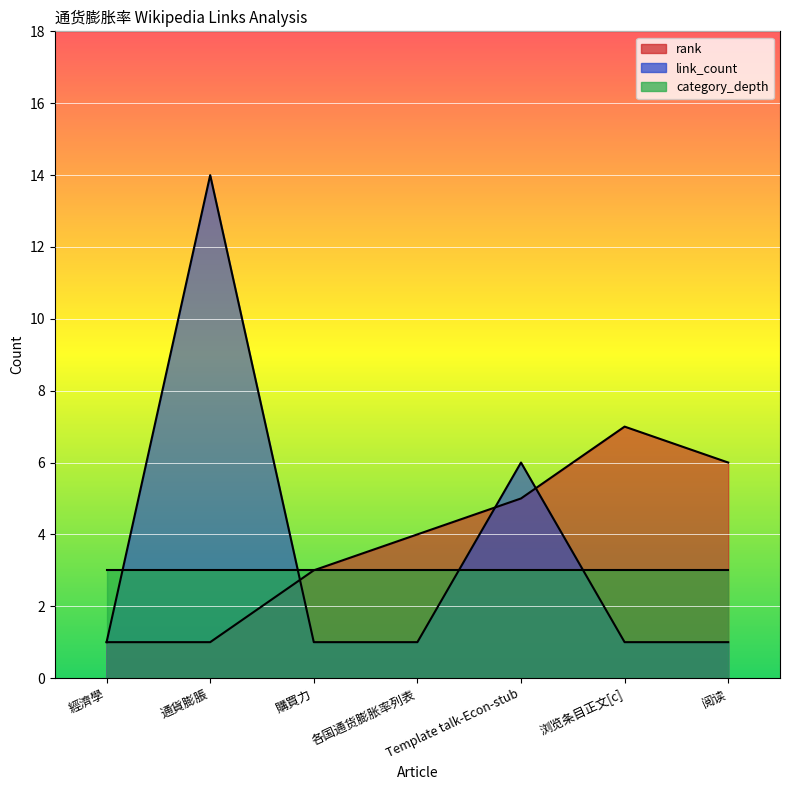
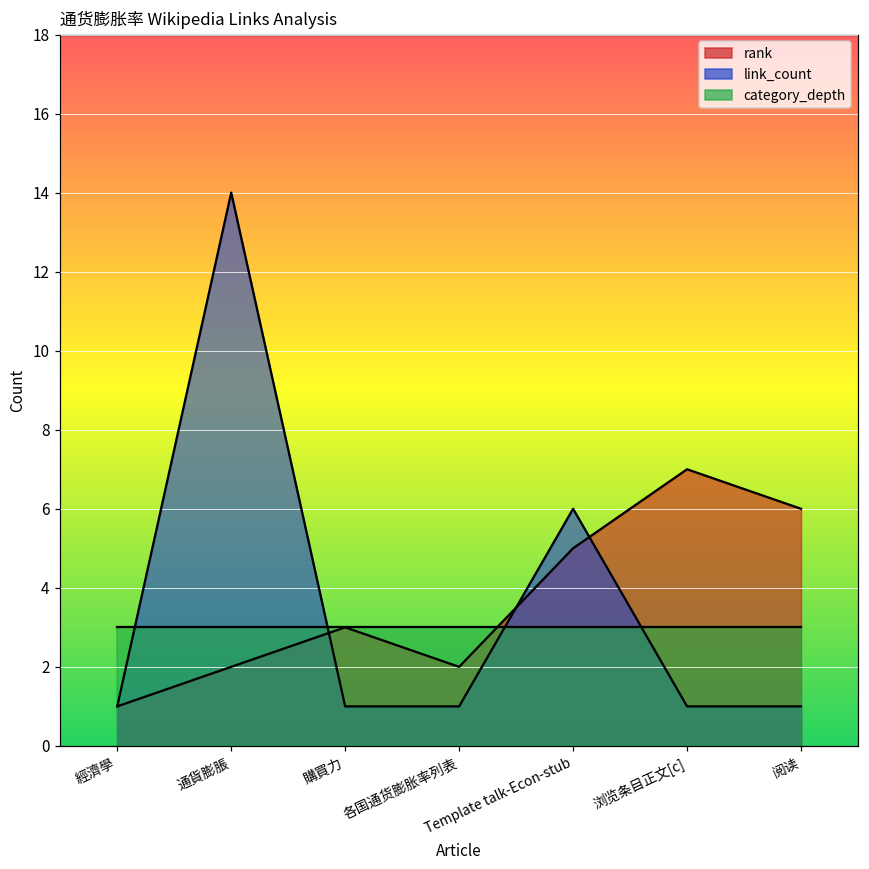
  {
    "rank": {
-     "通貨膨脹": 1,
-     "各国通货膨胀率列表": 4,
+     "通貨膨脹": 2,
+     "各国通货膨胀率列表": 2,
      "Template talk-Econ-stub": 5,
      "浏览条目正文[c]": 7,
      "阅读": 6
    },
    "link_count": {
      "通貨膨脹": 14,
      "購買力": 1,
      "各国通货膨胀率列表": 1,
      "Template talk-Econ-stub": 6,
      "浏览条目正文[c]": 1,
      "阅读": 1
    },
    "category_depth": {
      "經濟學": 3,
      "通貨膨脹": 3,
      "各国通货膨胀率列表": 3,
      "Template talk-Econ-stub": 3,
      "浏览条目正文[c]": 3,
      "阅读": 3
    }
  }
